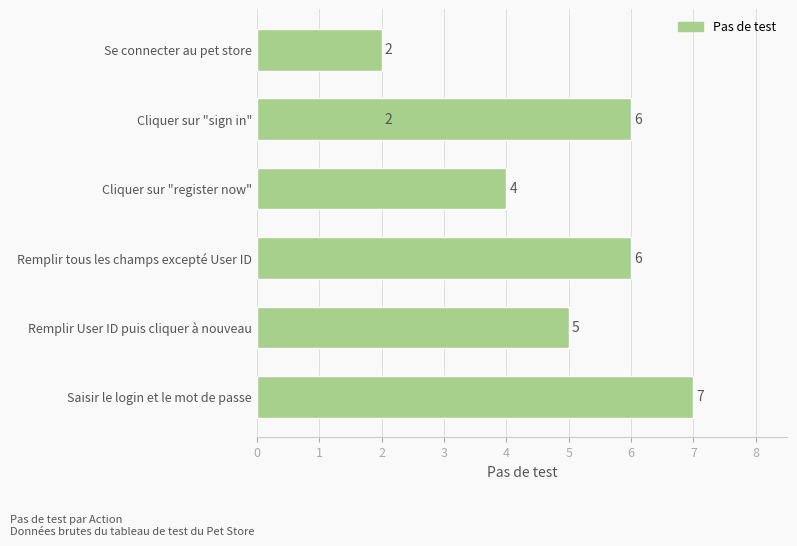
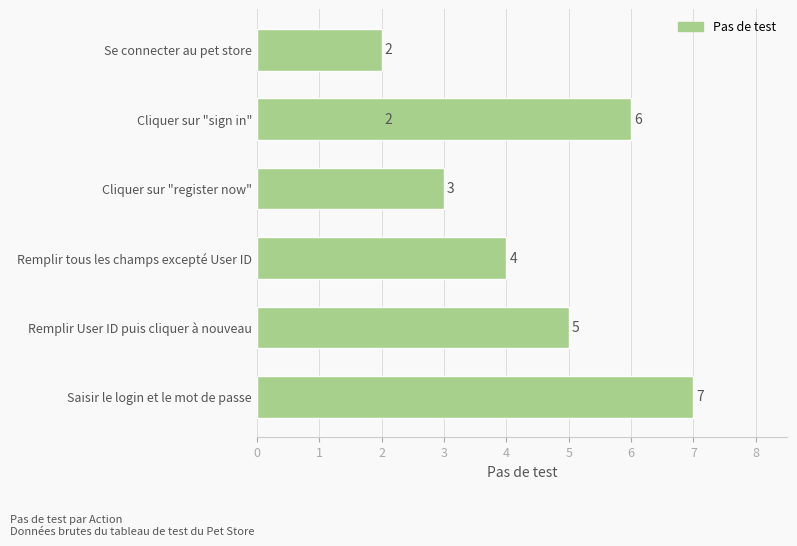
  {
    "Se connecter au pet store": 2,
-   "Cliquer sur \"register now\"": 4,
-   "Remplir tous les champs excepté User ID": 6,
+   "Cliquer sur \"register now\"": 3,
+   "Remplir tous les champs excepté User ID": 4,
    "Remplir User ID puis cliquer à nouveau": 5,
    "Saisir le login et le mot de passe": 7
  }
